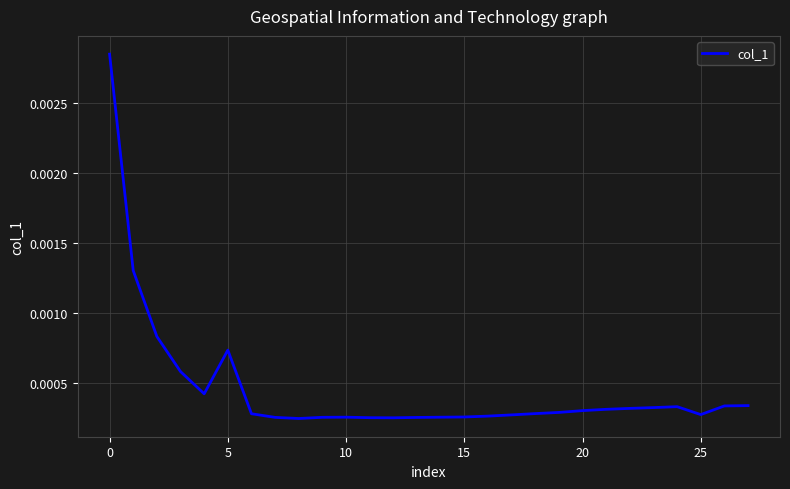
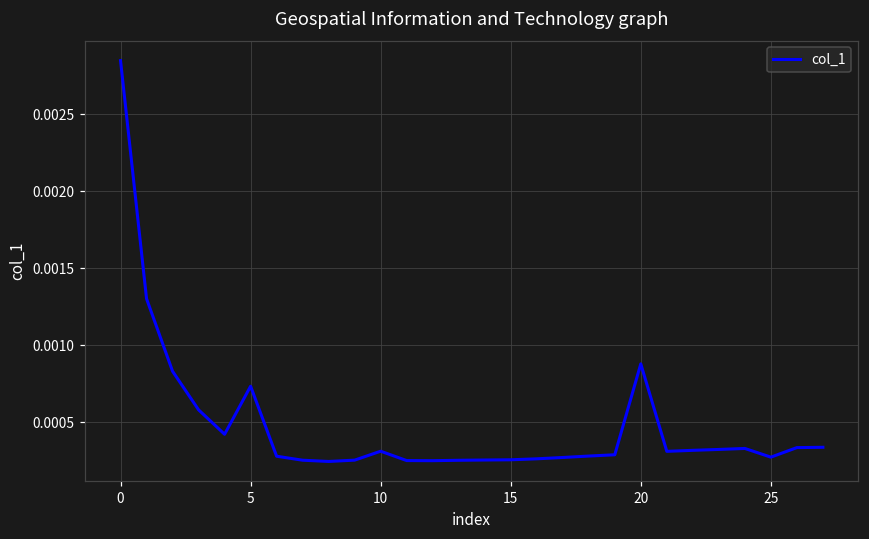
  {
    "0": 0.00285,
    "5": 0.00073,
-   "10": 0.00025,
+   "10": 0.00031,
    "15": 0.00026,
-   "20": 0.00030,
+   "20": 0.00088,
    "25": 0.00027
  }
